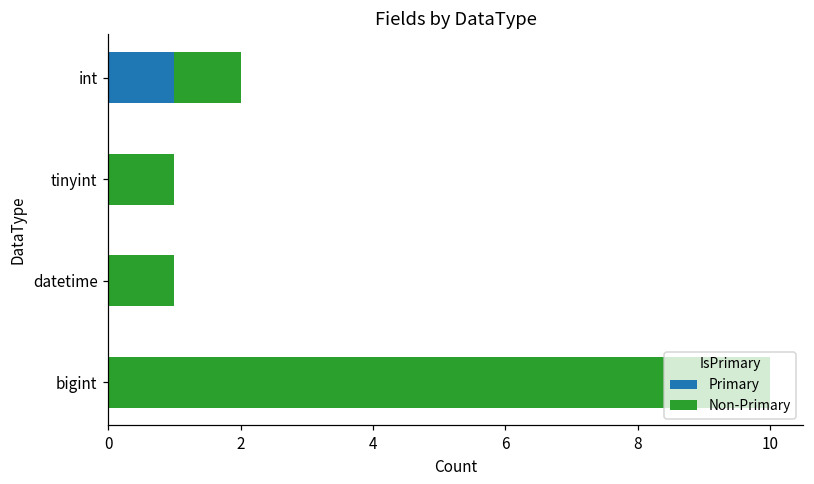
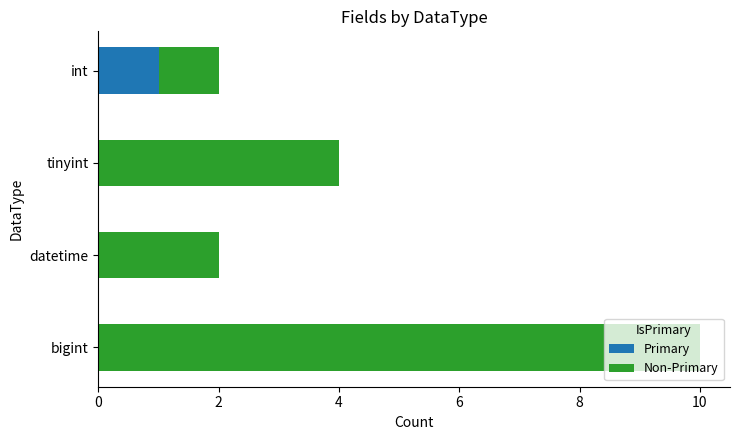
  {
    "Primary": {
      "int": 1,
      "tinyint": 0,
      "datetime": 0,
      "bigint": 0
    },
    "Non-Primary": {
-     "tinyint": 1,
-     "datetime": 1
+     "tinyint": 4,
+     "datetime": 2
    }
  }
